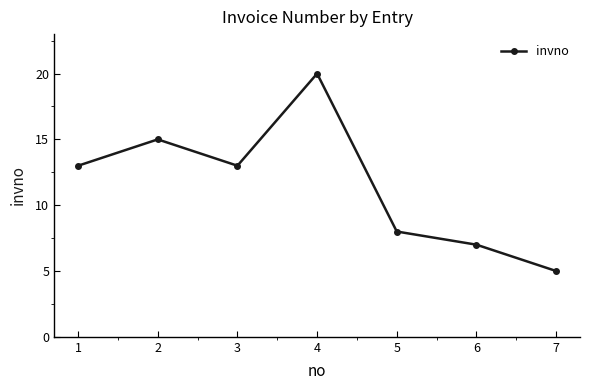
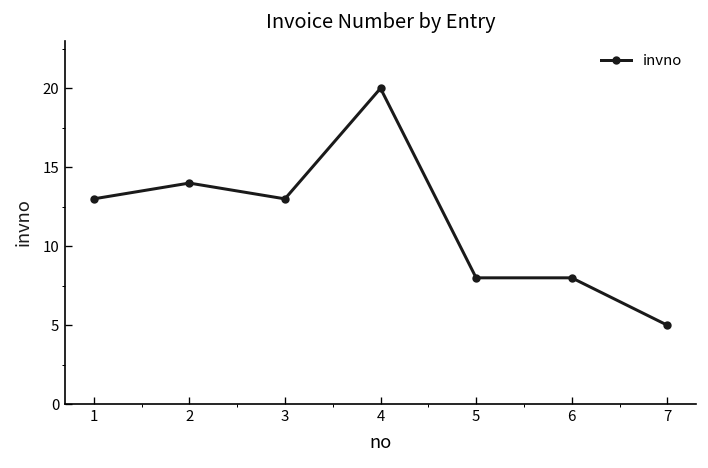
  {
    "1": 13,
-   "2": 15,
+   "2": 14,
    "3": 13,
    "4": 20,
    "5": 8,
-   "6": 7,
+   "6": 8,
    "7": 5
  }
